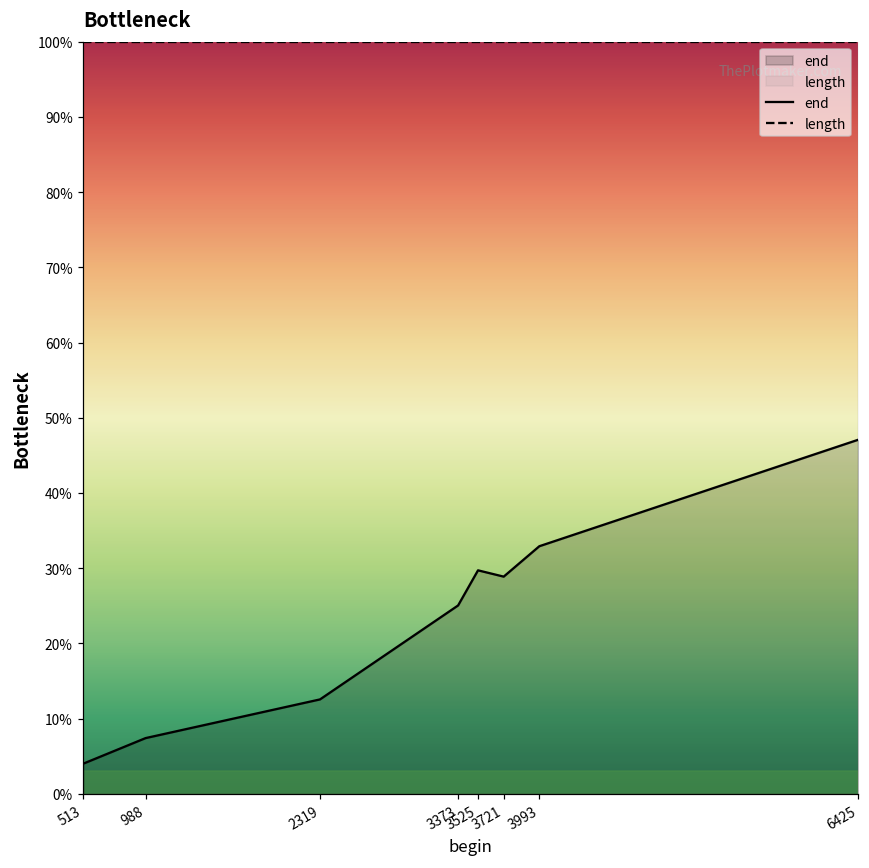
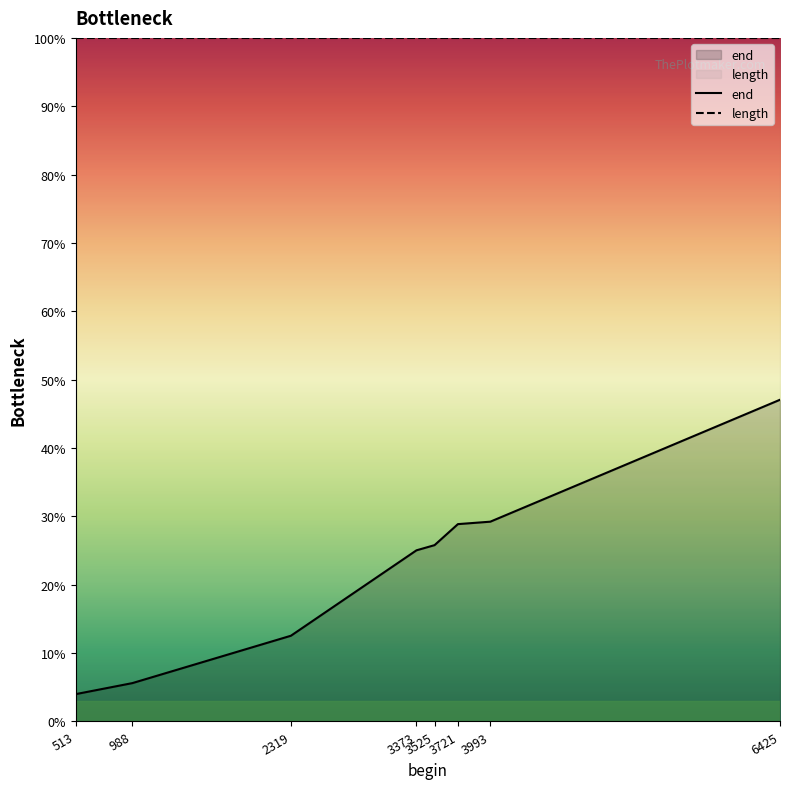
  {
    "end": {
      "513": "4%",
-     "988": "7%",
+     "988": "6%",
      "2319": "13%",
      "3373": "25%",
-     "3525": "30%",
+     "3525": "26%",
      "3721": "29%",
-     "3993": "33%",
+     "3993": "29%",
      "6425": "47%"
    }
  }
